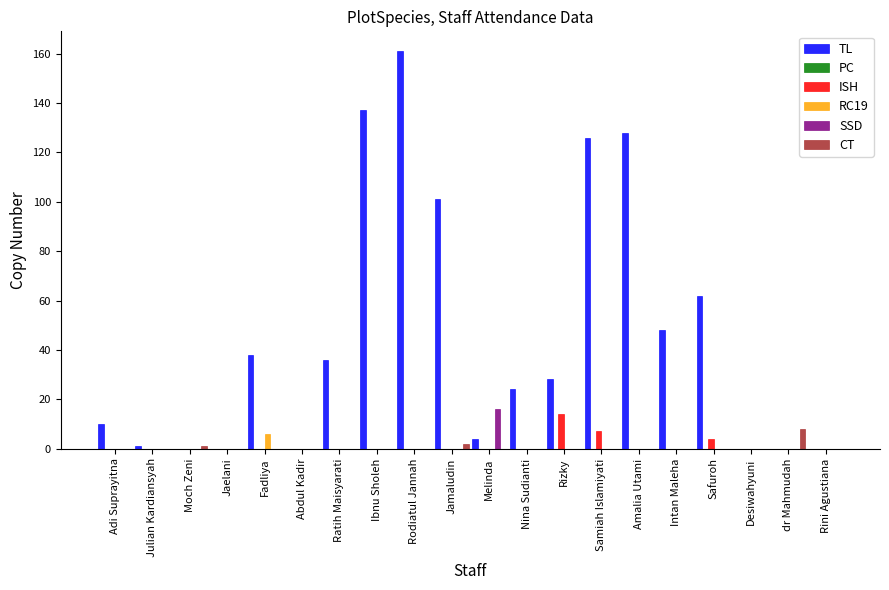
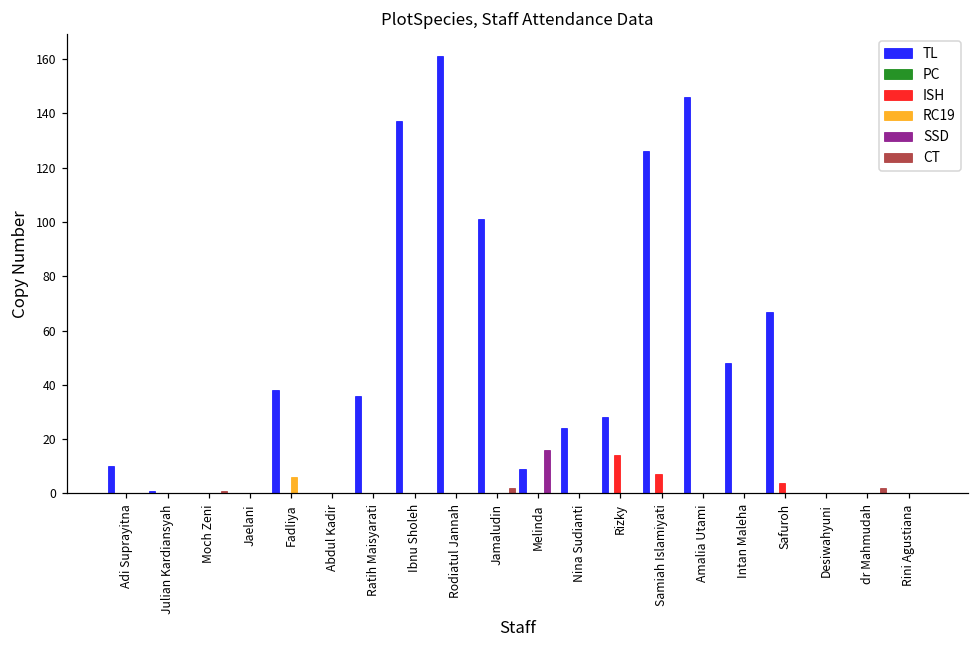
  {
    "TL": {
      "Adi Suprayitna": 10,
      "Moch Zeni": 0,
      "Jaelani": 0,
      "Fadliya": 38,
      "Abdul Kadir": 0,
      "Ratih Maisyarati": 36,
      "Ibnu Sholeh": 137,
      "Rodiatul Jannah": 161,
      "Jamaludin": 101,
-     "Melinda": 4,
+     "Melinda": 9,
      "Nina Sudianti": 24,
      "Rizky": 28,
      "Samiah Islamiyati": 126,
-     "Amalia Utami": 128,
+     "Amalia Utami": 146,
      "Intan Maleha": 48,
-     "Safuroh": 62,
+     "Safuroh": 67,
      "Desiwahyuni": 0,
      "dr Mahmudah": 0,
      "Rini Agustiana": 0
    },
    "PC": {
      "Adi Suprayitna": 0,
      "Julian Kardiansyah": 0,
      "Moch Zeni": 0,
      "Jaelani": 0,
      "Fadliya": 0,
      "Abdul Kadir": 0,
      "Ratih Maisyarati": 0,
      "Ibnu Sholeh": 0,
      "Rodiatul Jannah": 0,
      "Jamaludin": 0,
      "Melinda": 0,
      "Nina Sudianti": 0,
      "Rizky": 0,
      "Samiah Islamiyati": 0,
      "Amalia Utami": 0,
      "Intan Maleha": 0,
      "Safuroh": 0,
      "Desiwahyuni": 0,
      "dr Mahmudah": 0,
      "Rini Agustiana": 0
    },
    "ISH": {
      "Adi Suprayitna": 0,
      "Julian Kardiansyah": 0,
      "Moch Zeni": 0,
      "Jaelani": 0,
      "Fadliya": 0,
      "Abdul Kadir": 0,
      "Ratih Maisyarati": 0,
      "Ibnu Sholeh": 0,
      "Rodiatul Jannah": 0,
      "Jamaludin": 0,
      "Melinda": 0,
      "Nina Sudianti": 0,
      "Rizky": 14,
      "Samiah Islamiyati": 7,
      "Amalia Utami": 0,
      "Intan Maleha": 0,
      "Safuroh": 4,
      "Desiwahyuni": 0,
      "dr Mahmudah": 0,
      "Rini Agustiana": 0
    },
    "RC19": {
      "Adi Suprayitna": 0,
      "Julian Kardiansyah": 0,
      "Moch Zeni": 0,
      "Jaelani": 0,
      "Fadliya": 6,
      "Abdul Kadir": 0,
      "Ratih Maisyarati": 0,
      "Ibnu Sholeh": 0,
      "Rodiatul Jannah": 0,
      "Jamaludin": 0,
      "Melinda": 0,
      "Nina Sudianti": 0,
      "Rizky": 0,
      "Samiah Islamiyati": 0,
      "Amalia Utami": 0,
      "Intan Maleha": 0,
      "Safuroh": 0,
      "Desiwahyuni": 0,
      "dr Mahmudah": 0,
      "Rini Agustiana": 0
    },
    "SSD": {
      "Adi Suprayitna": 0,
      "Julian Kardiansyah": 0,
      "Moch Zeni": 0,
      "Jaelani": 0,
      "Fadliya": 0,
      "Abdul Kadir": 0,
      "Ratih Maisyarati": 0,
      "Ibnu Sholeh": 0,
      "Rodiatul Jannah": 0,
      "Jamaludin": 0,
      "Melinda": 16,
      "Nina Sudianti": 0,
      "Rizky": 0,
      "Samiah Islamiyati": 0,
      "Amalia Utami": 0,
      "Intan Maleha": 0,
      "Safuroh": 0,
      "Desiwahyuni": 0,
      "dr Mahmudah": 0,
      "Rini Agustiana": 0
    },
    "CT": {
      "Adi Suprayitna": 0,
      "Julian Kardiansyah": 0,
      "Jaelani": 0,
      "Fadliya": 0,
      "Abdul Kadir": 0,
      "Ratih Maisyarati": 0,
      "Ibnu Sholeh": 0,
      "Rodiatul Jannah": 0,
      "Jamaludin": 2,
      "Melinda": 0,
      "Nina Sudianti": 0,
      "Rizky": 0,
      "Samiah Islamiyati": 0,
      "Amalia Utami": 0,
      "Intan Maleha": 0,
      "Safuroh": 0,
      "Desiwahyuni": 0,
-     "dr Mahmudah": 8,
+     "dr Mahmudah": 2,
      "Rini Agustiana": 0
    }
  }
